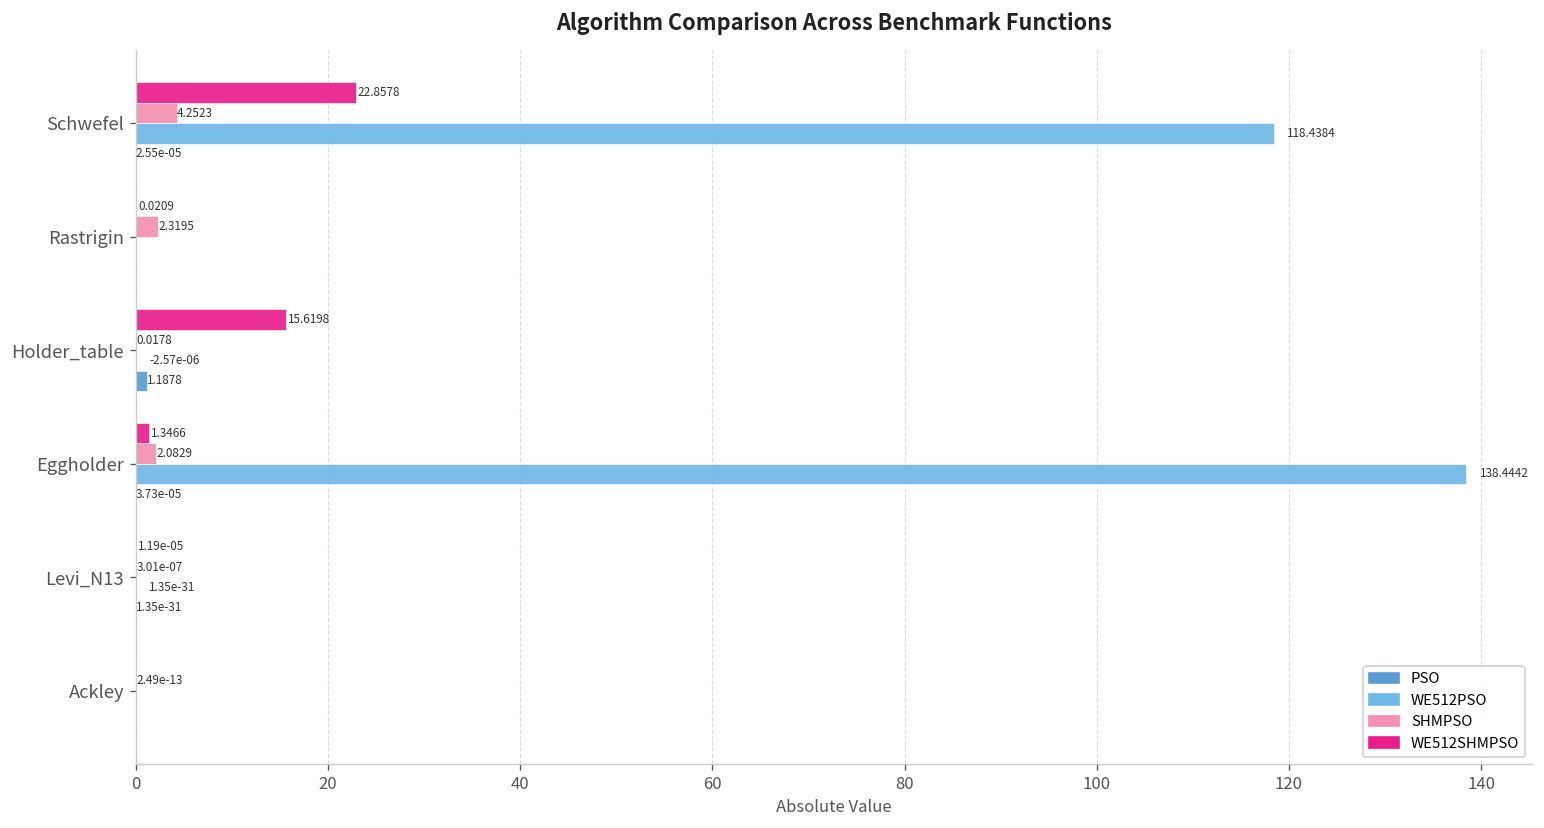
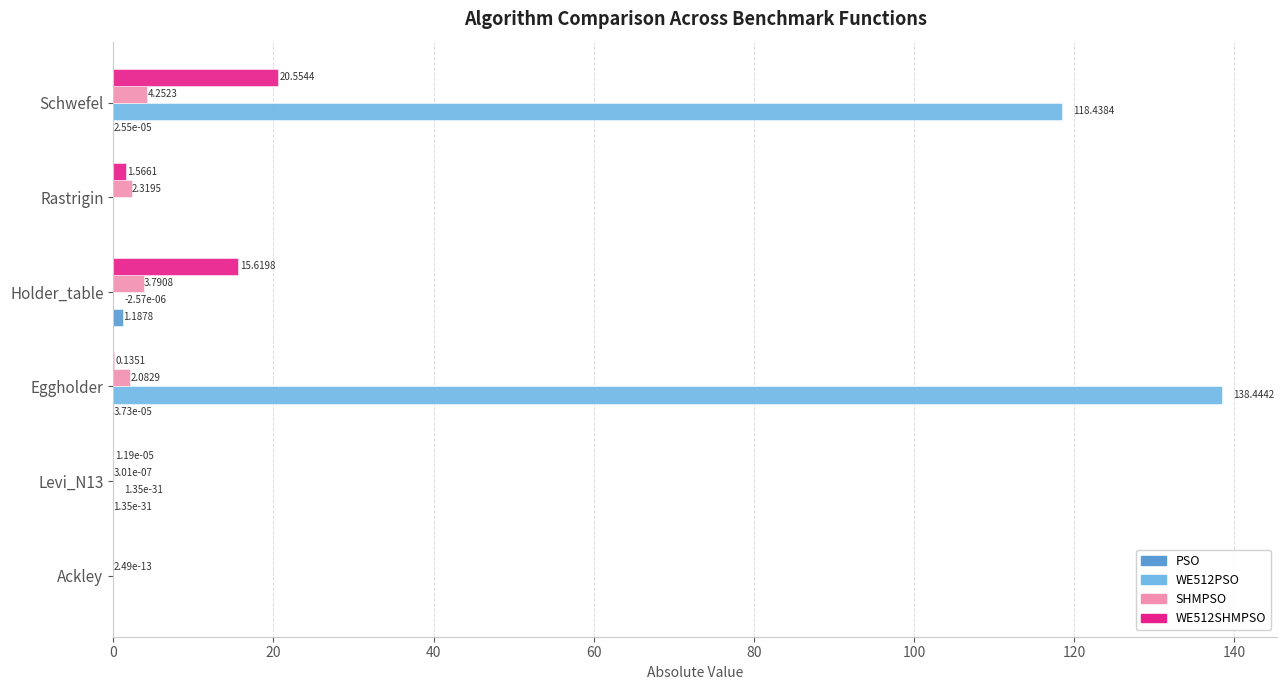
  {
    "SHMPSO": {
      "Schwefel": "4.2523",
      "Rastrigin": "2.3195",
-     "Holder_table": "0.0178",
+     "Holder_table": "3.7908",
      "Eggholder": "2.0829",
      "Levi_N13": "3.01e-07",
      "Ackley": "2.49e-13"
    },
    "WE512SHMPSO": {
-     "Schwefel": "22.8578",
-     "Rastrigin": "0.0209",
+     "Schwefel": "20.5544",
+     "Rastrigin": "1.5661",
      "Holder_table": "15.6198",
-     "Eggholder": "1.3466",
+     "Eggholder": "0.1351",
      "Levi_N13": "1.19e-05"
    }
  }
